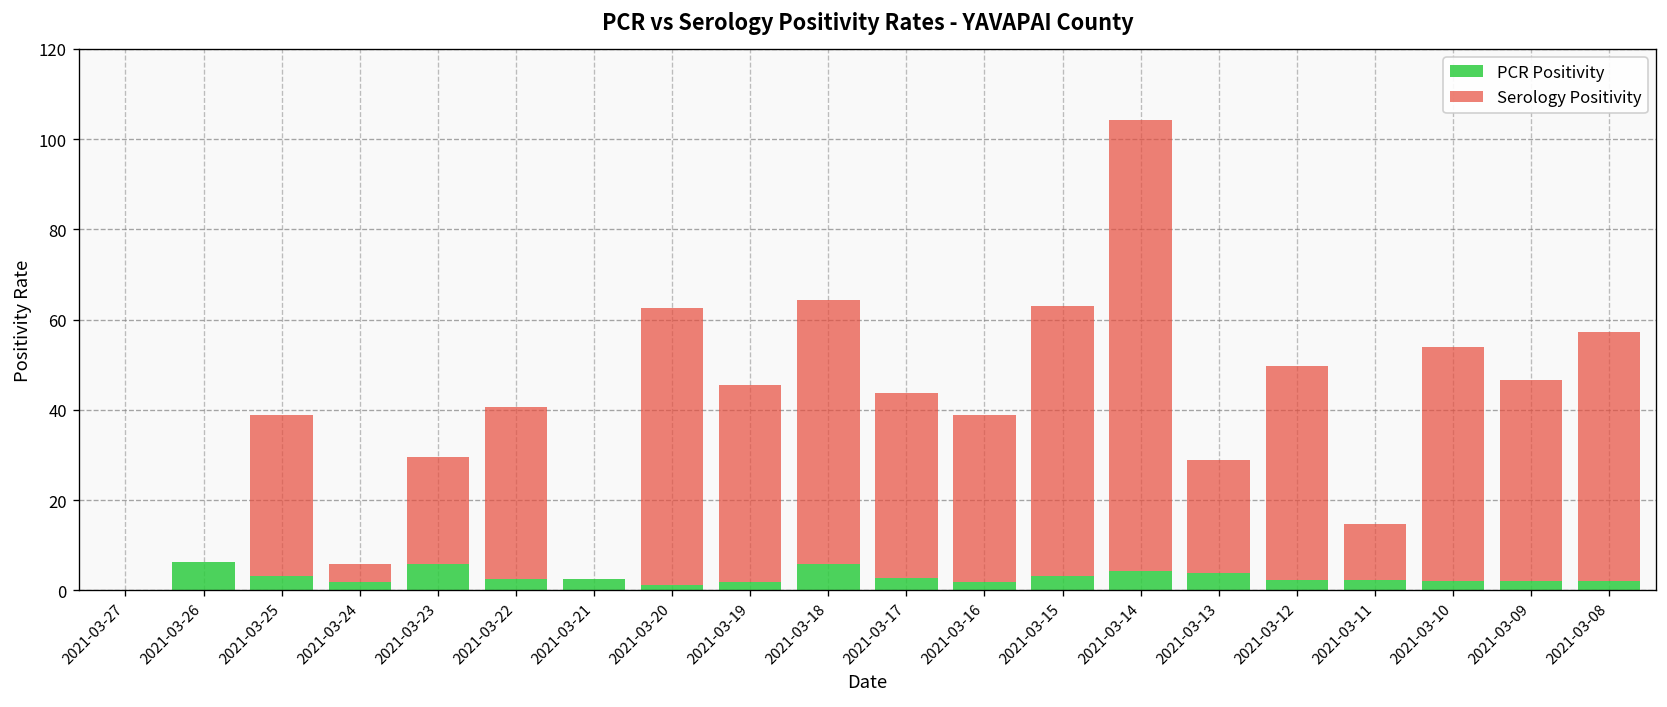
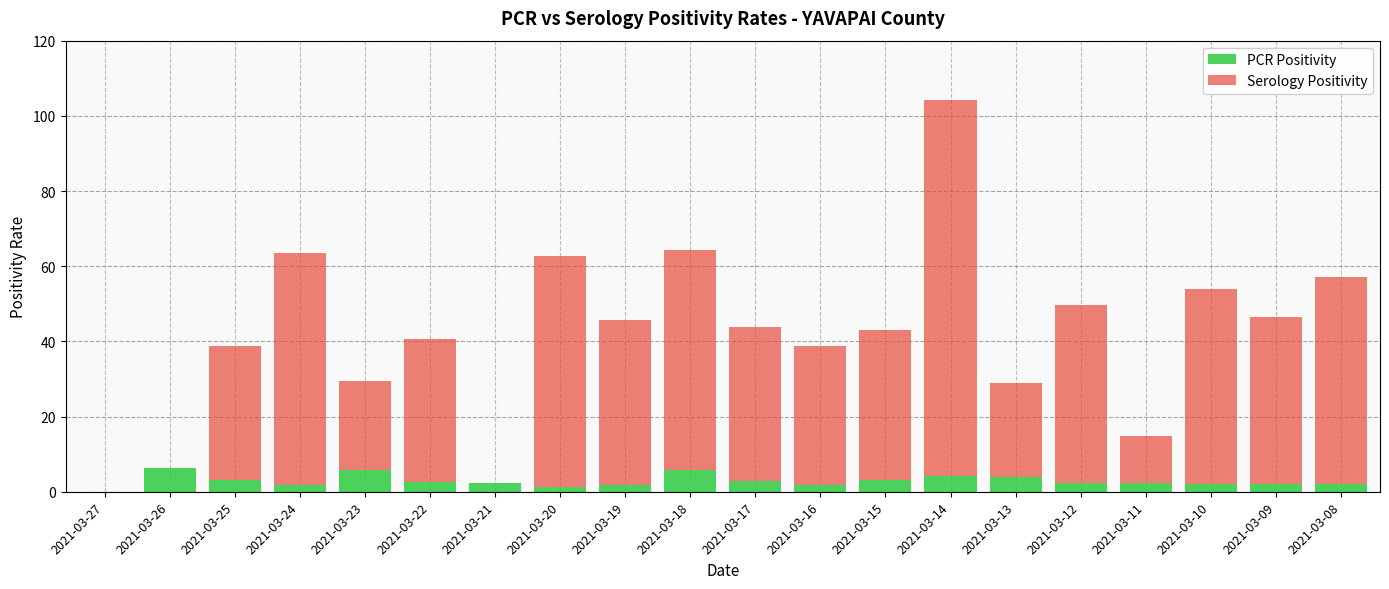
  {
    "PCR Positivity": {
      "2021-03-27": 0,
      "2021-03-26": 6,
      "2021-03-25": 3,
      "2021-03-24": 2,
      "2021-03-23": 6,
      "2021-03-22": 3,
      "2021-03-21": 2,
      "2021-03-20": 1,
      "2021-03-19": 2,
      "2021-03-18": 6,
      "2021-03-17": 3,
      "2021-03-16": 2,
      "2021-03-15": 3,
      "2021-03-14": 4,
      "2021-03-13": 4,
      "2021-03-12": 2,
      "2021-03-11": 2,
      "2021-03-10": 2,
      "2021-03-09": 2,
      "2021-03-08": 2
    },
    "Serology Positivity": {
      "2021-03-27": 0,
      "2021-03-26": 0,
      "2021-03-25": 36,
-     "2021-03-24": 4,
+     "2021-03-24": 62,
      "2021-03-23": 24,
      "2021-03-22": 38,
      "2021-03-21": 0,
      "2021-03-20": 61,
      "2021-03-19": 44,
      "2021-03-18": 59,
      "2021-03-17": 41,
      "2021-03-16": 37,
-     "2021-03-15": 60,
+     "2021-03-15": 40,
      "2021-03-14": 100,
      "2021-03-13": 25,
      "2021-03-12": 47,
      "2021-03-11": 13,
      "2021-03-10": 52,
      "2021-03-09": 44,
      "2021-03-08": 55
    }
  }
